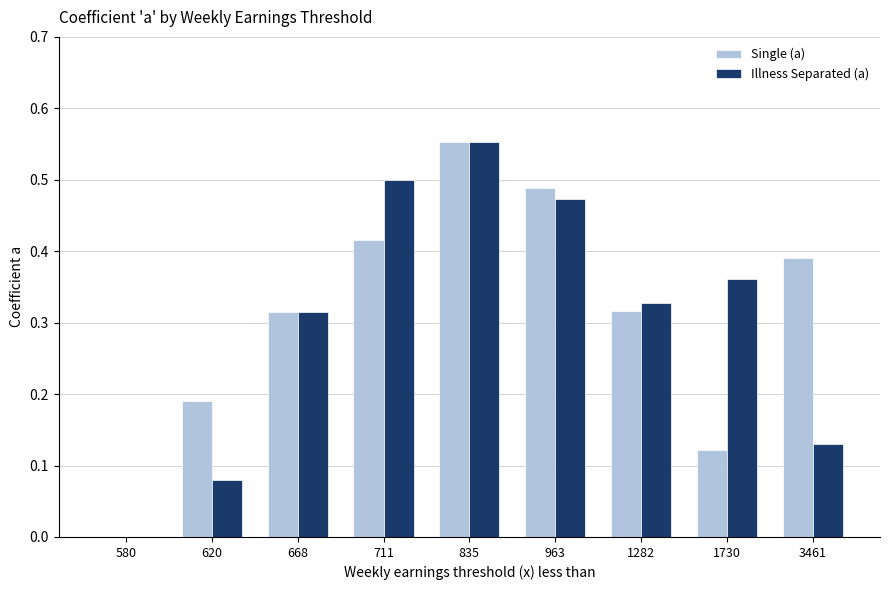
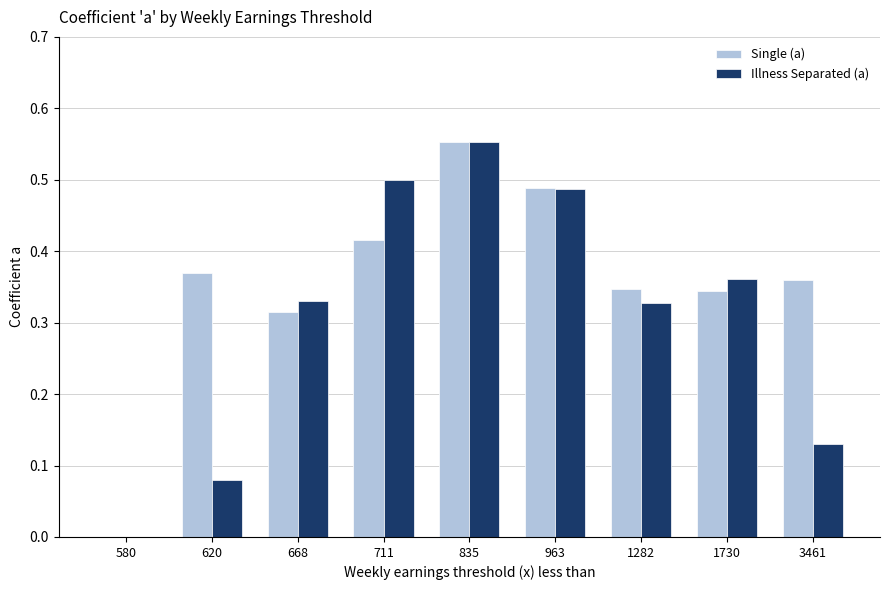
  {
    "Single (a)": {
      "580": 0.00,
-     "620": 0.19,
+     "620": 0.37,
      "668": 0.32,
      "711": 0.42,
      "835": 0.55,
      "963": 0.49,
-     "1282": 0.32,
-     "1730": 0.12,
-     "3461": 0.39
+     "1282": 0.35,
+     "1730": 0.35,
+     "3461": 0.36
    },
    "Illness Separated (a)": {
      "580": 0.00,
      "620": 0.08,
-     "668": 0.32,
+     "668": 0.33,
      "711": 0.50,
      "835": 0.55,
-     "963": 0.47,
+     "963": 0.49,
      "1282": 0.33,
      "1730": 0.36,
      "3461": 0.13
    }
  }
